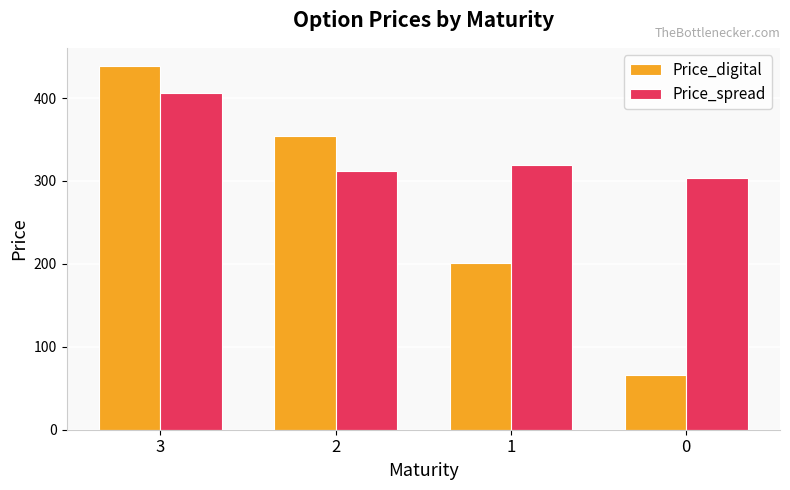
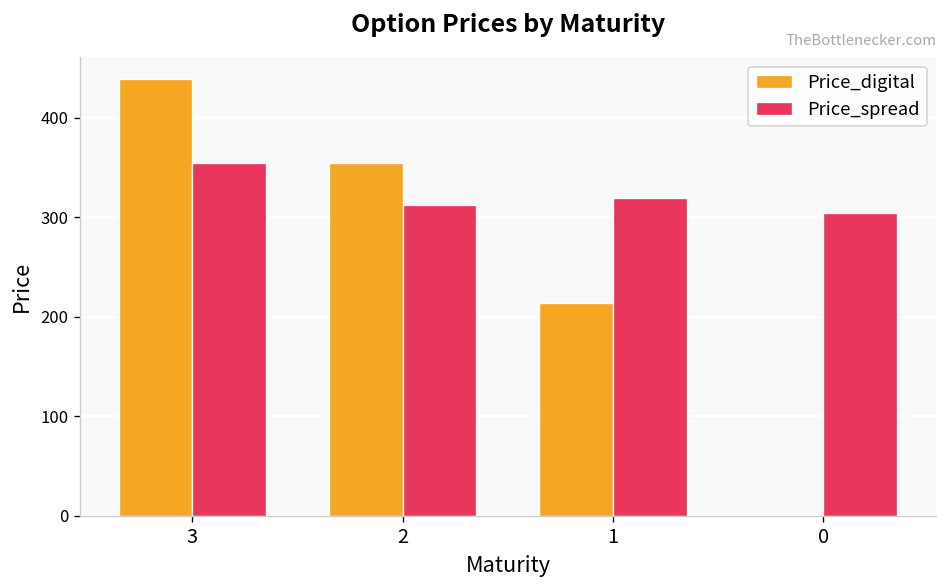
  {
    "Price_digital": {
      "3": 440,
      "2": 350,
-     "1": 200,
-     "0": 70
+     "1": 210,
+     "0": 0
    },
    "Price_spread": {
-     "3": 410,
+     "3": 350,
      "2": 310,
      "1": 320,
      "0": 300
    }
  }
